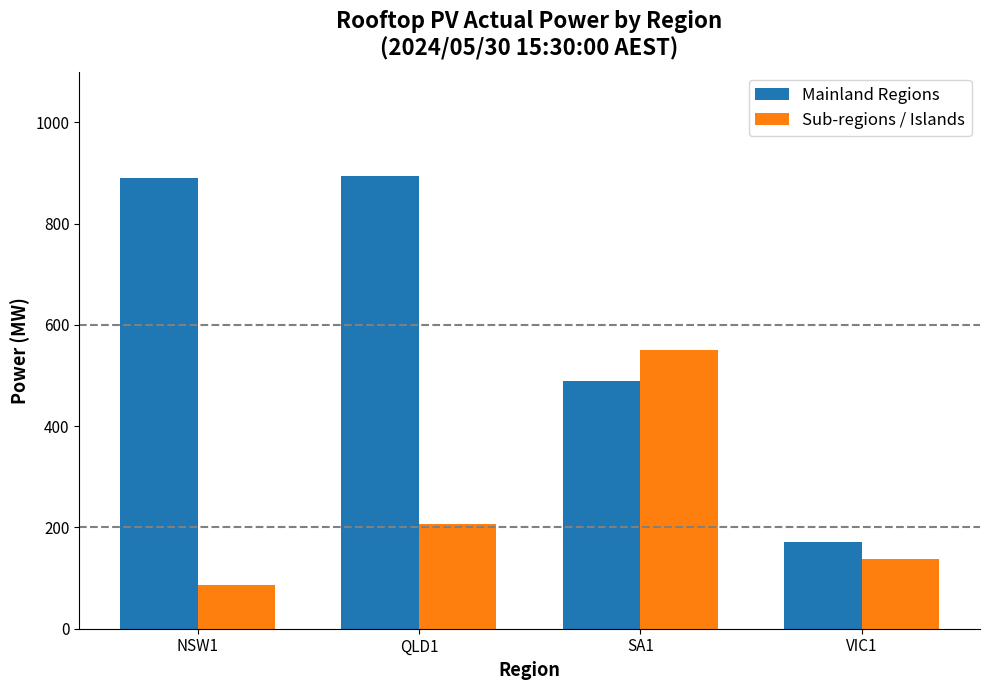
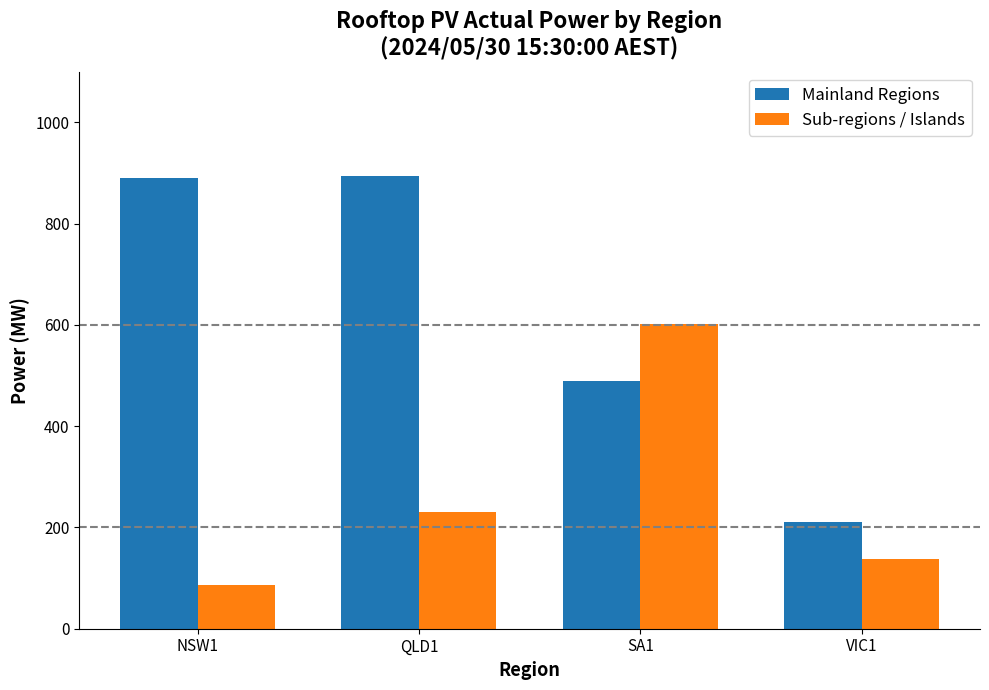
  {
    "Mainland Regions": {
      "NSW1": 890,
      "QLD1": 890,
      "SA1": 490,
-     "VIC1": 170
+     "VIC1": 210
    },
    "Sub-regions / Islands": {
      "NSW1": 90,
-     "QLD1": 210,
-     "SA1": 550,
+     "QLD1": 230,
+     "SA1": 600,
      "VIC1": 140
    }
  }
